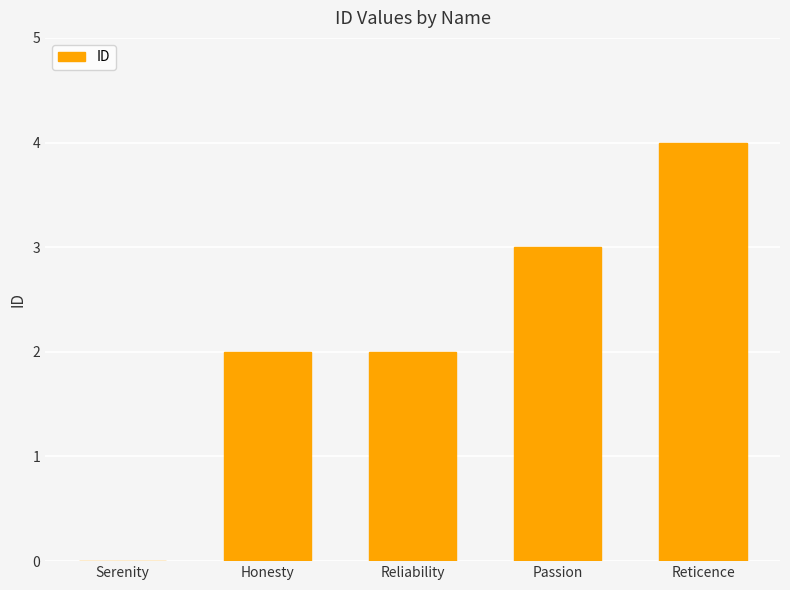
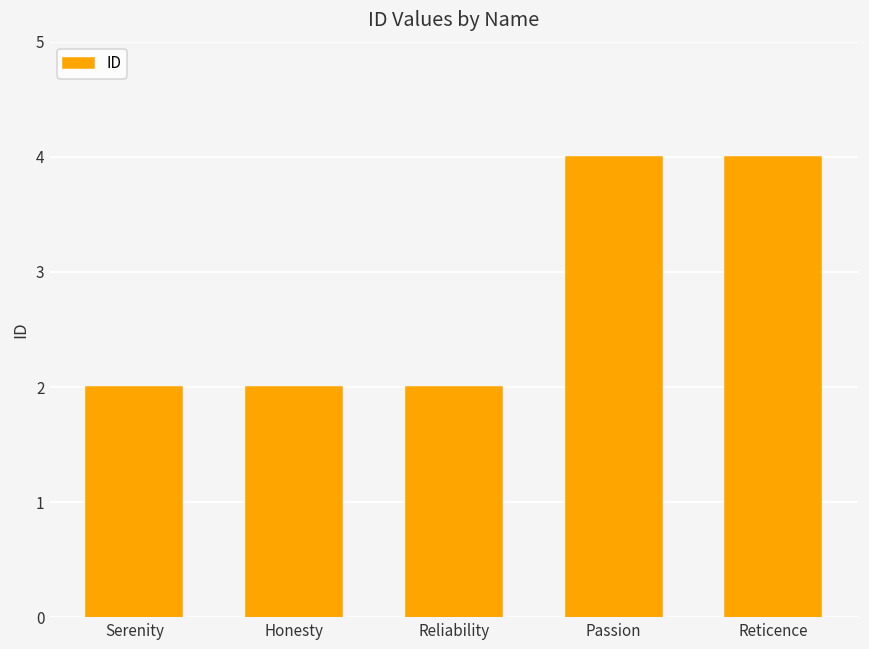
  {
-   "Serenity": 0,
+   "Serenity": 2,
    "Honesty": 2,
    "Reliability": 2,
-   "Passion": 3,
+   "Passion": 4,
    "Reticence": 4
  }
